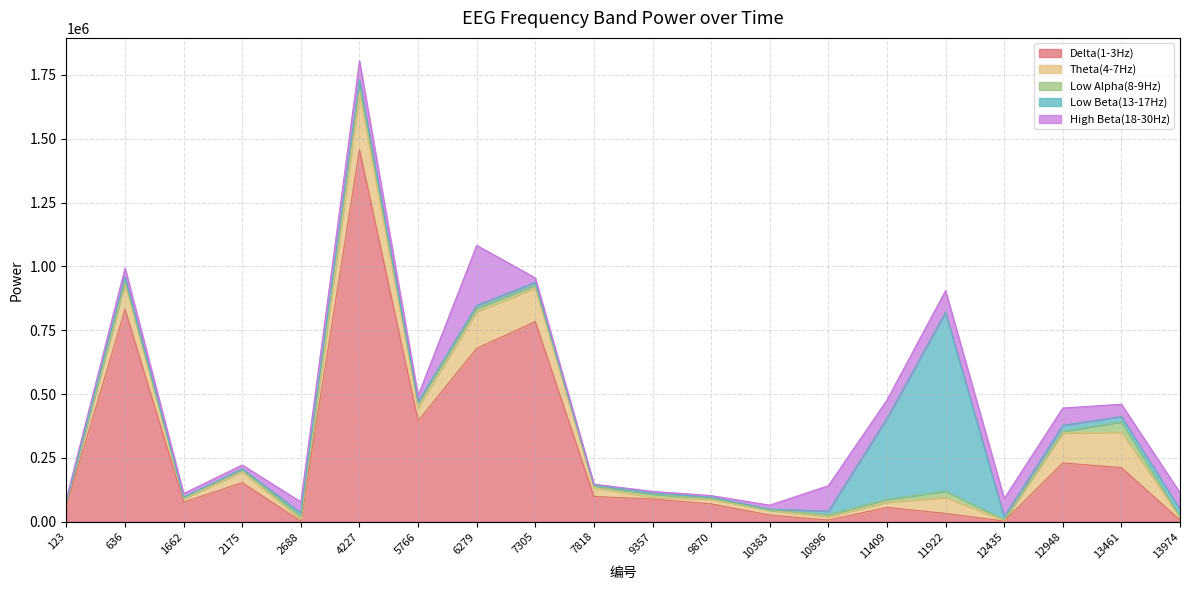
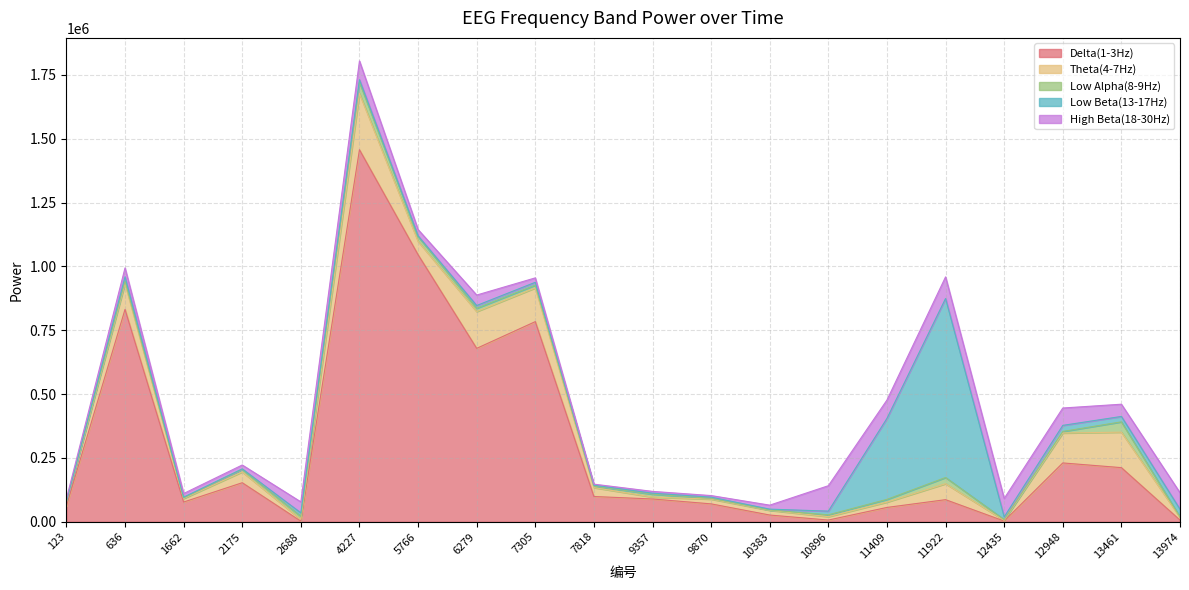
  {
    "Delta(1-3Hz)": {
      "123": 60000,
      "636": 830000,
      "1662": 80000,
      "2175": 150000,
      "4227": 1460000,
-     "5766": 400000,
+     "5766": 1050000,
      "6279": 680000,
      "7305": 780000,
      "7818": 100000,
      "9870": 70000,
      "10383": 30000,
      "10896": 10000,
      "11409": 60000,
-     "11922": 30000,
+     "11922": 90000,
      "12948": 230000,
      "13461": 210000,
      "13974": 10000
    },
    "Theta(4-7Hz)": {
      "4227": 220000,
      "5766": 50000,
      "6279": 140000,
      "7305": 130000,
      "11409": 20000,
      "11922": 60000,
      "13461": 140000
    },
    "Low Alpha(8-9Hz)": {
      "2688": 10000,
      "6279": 10000,
      "7305": 10000,
      "11409": 10000,
      "11922": 20000,
      "13461": 40000
    },
    "Low Beta(13-17Hz)": {
      "636": 20000,
      "2688": 10000,
      "6279": 10000,
      "7305": 10000,
      "10896": 10000,
      "11409": 320000,
      "11922": 700000,
      "12435": 10000,
      "12948": 20000,
      "13461": 20000,
      "13974": 30000
    },
    "High Beta(18-30Hz)": {
      "636": 30000,
      "1662": 10000,
      "2175": 20000,
      "2688": 40000,
      "4227": 70000,
      "5766": 20000,
-     "6279": 240000,
+     "6279": 40000,
      "7305": 20000,
      "10383": 20000,
      "10896": 100000,
      "11409": 70000,
      "11922": 80000,
      "12435": 70000,
      "12948": 70000,
      "13461": 50000,
      "13974": 60000
    }
  }
